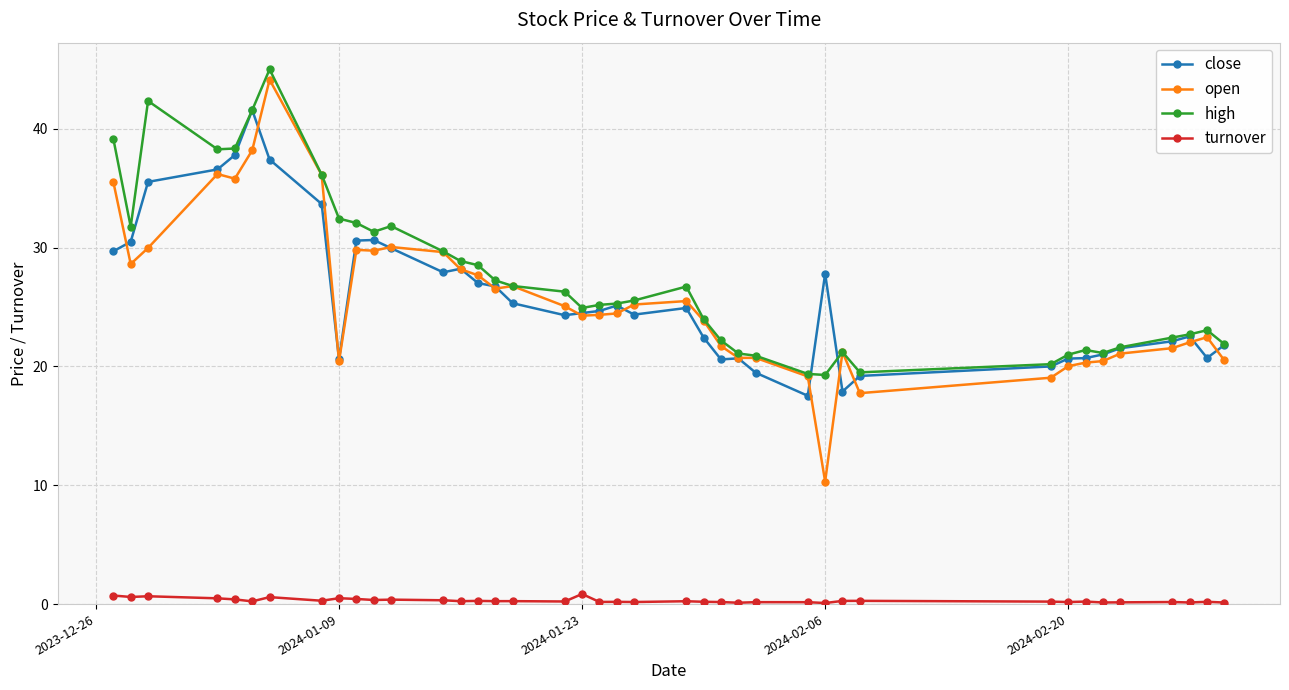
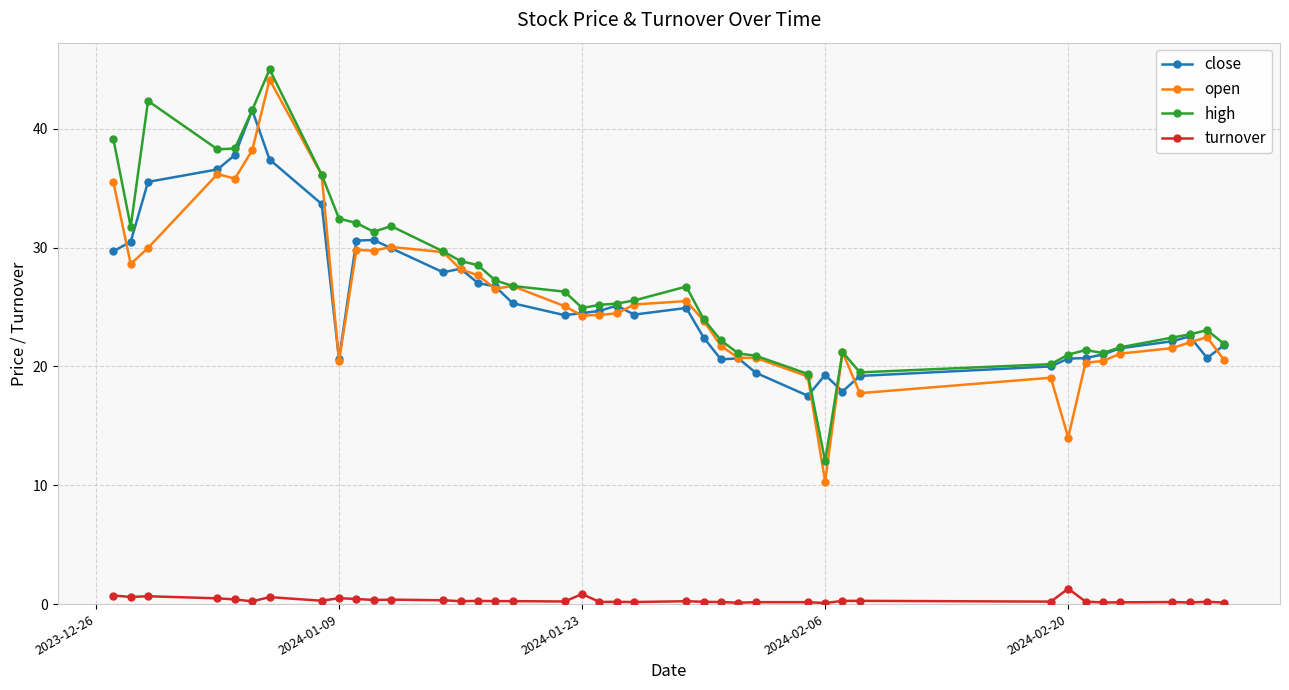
  {
    "close": {
      "2024-01-23": 24.5,
-     "2024-02-06": 27.8,
+     "2024-02-06": 19.3,
      "2024-02-20": 20.7
    },
    "open": {
      "2024-01-23": 24.3,
      "2024-02-06": 10.3,
-     "2024-02-20": 20.0
+     "2024-02-20": 14.0
    },
    "high": {
      "2024-01-09": 32.4,
      "2024-01-23": 24.9,
-     "2024-02-06": 19.3,
+     "2024-02-06": 12.0,
      "2024-02-20": 21.0
    },
    "turnover": {
      "2024-01-09": 0.5,
      "2024-01-23": 0.8,
      "2024-02-06": 0.1,
-     "2024-02-20": 0.2
+     "2024-02-20": 1.3
    }
  }
